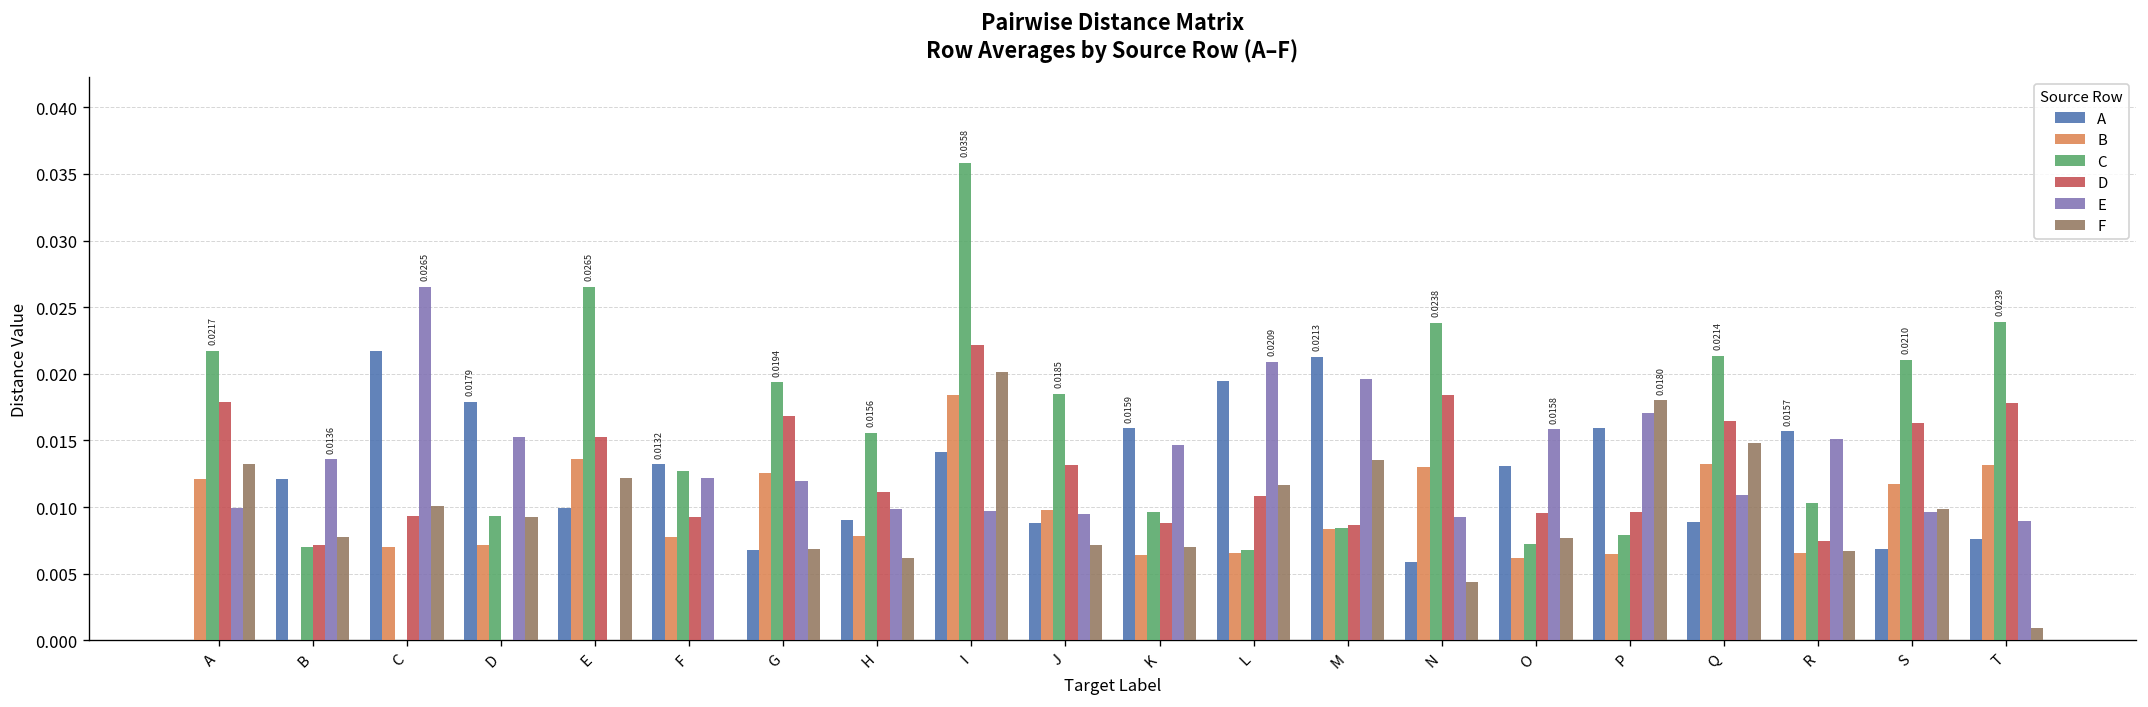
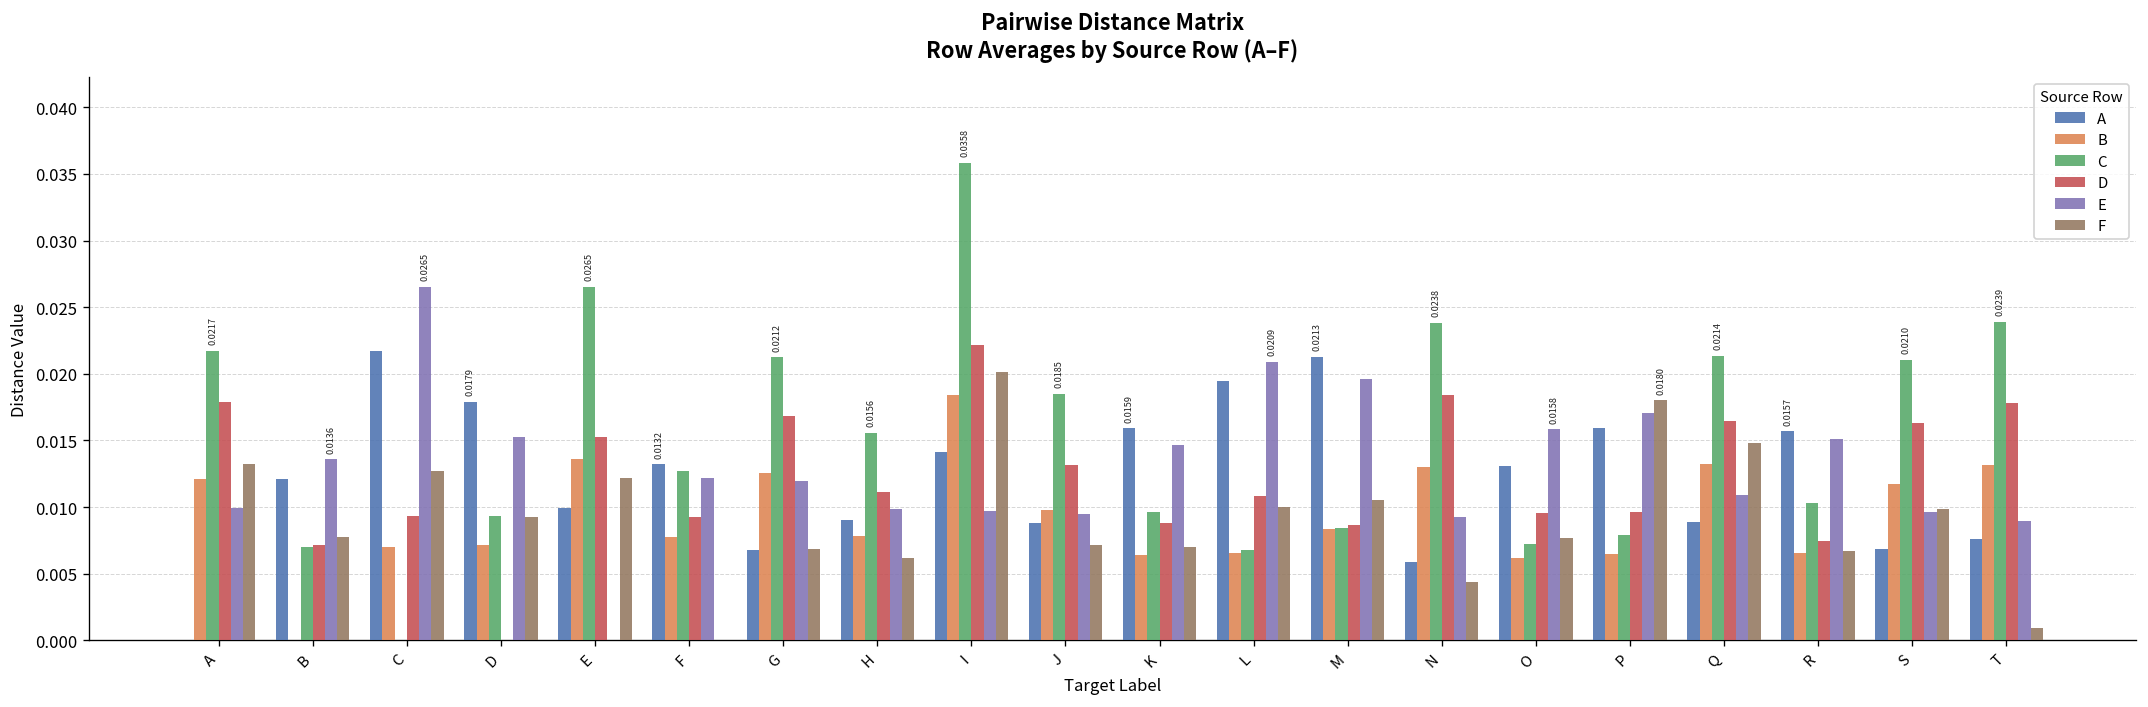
  {
    "C": {
      "A": 0.0217,
      "E": 0.0265,
-     "G": 0.0194,
+     "G": 0.0212,
      "H": 0.0156,
      "I": 0.0358,
      "J": 0.0185,
      "N": 0.0238,
      "Q": 0.0214,
      "S": 0.0210,
      "T": 0.0239
    },
    "F": {
      "A": 0.0132,
      "B": 0.0078,
-     "C": 0.0101,
+     "C": 0.0127,
      "D": 0.0093,
      "E": 0.0122,
      "F": 0.0000,
      "G": 0.0068,
      "H": 0.0062,
      "I": 0.0201,
      "J": 0.0071,
      "K": 0.0070,
-     "L": 0.0117,
-     "M": 0.0135,
+     "L": 0.0100,
+     "M": 0.0105,
      "N": 0.0044,
      "O": 0.0077,
      "Q": 0.0148,
      "R": 0.0067,
      "S": 0.0098,
      "T": 0.0010
    }
  }
